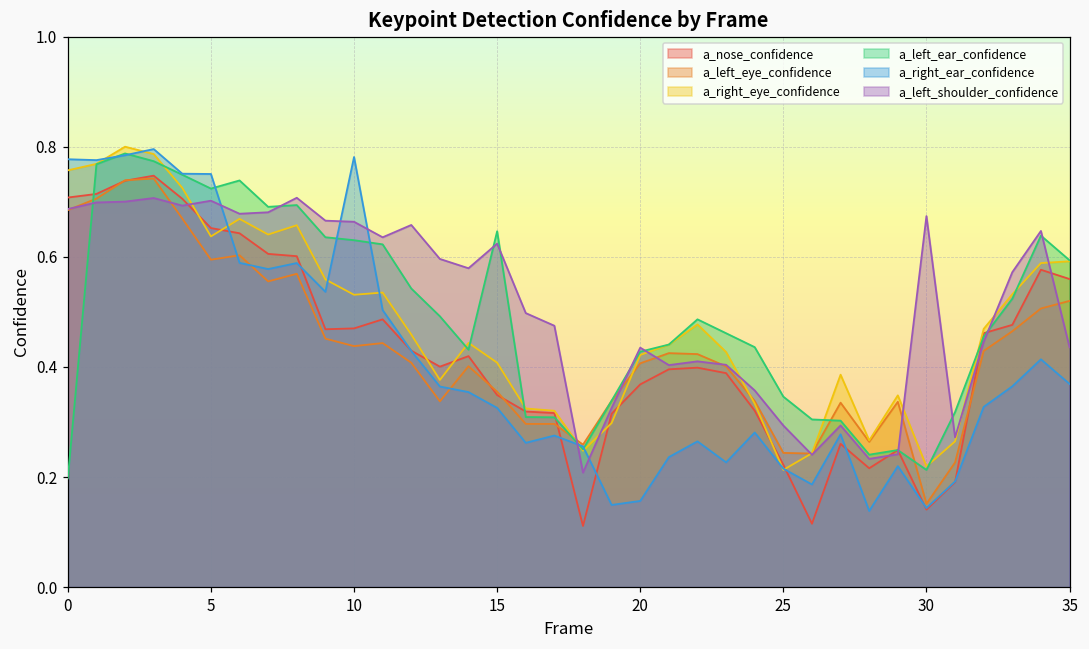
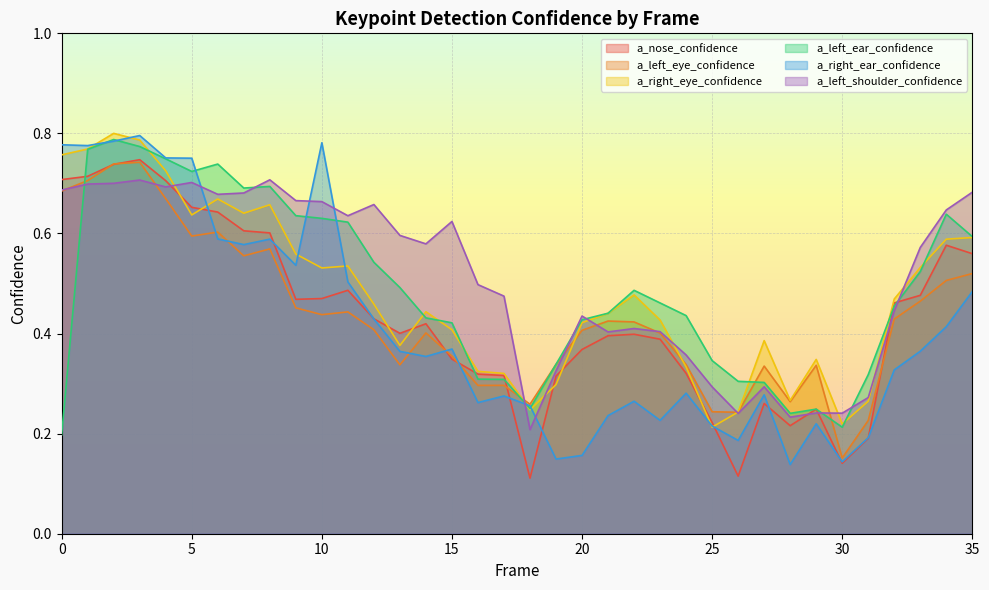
  {
    "a_left_ear_confidence": {
      "0": 0.20,
      "5": 0.72,
      "10": 0.63,
-     "15": 0.65,
+     "15": 0.42,
      "20": 0.43,
      "25": 0.35,
      "30": 0.21
    },
    "a_right_ear_confidence": {
      "0": 0.78,
      "5": 0.75,
      "10": 0.78,
-     "15": 0.33,
+     "15": 0.37,
      "20": 0.16,
-     "35": 0.37
+     "35": 0.48
    },
    "a_left_shoulder_confidence": {
      "5": 0.70,
      "10": 0.66,
      "15": 0.62,
      "20": 0.44,
      "25": 0.29,
-     "30": 0.67,
-     "35": 0.44
+     "30": 0.24,
+     "35": 0.68
    }
  }
